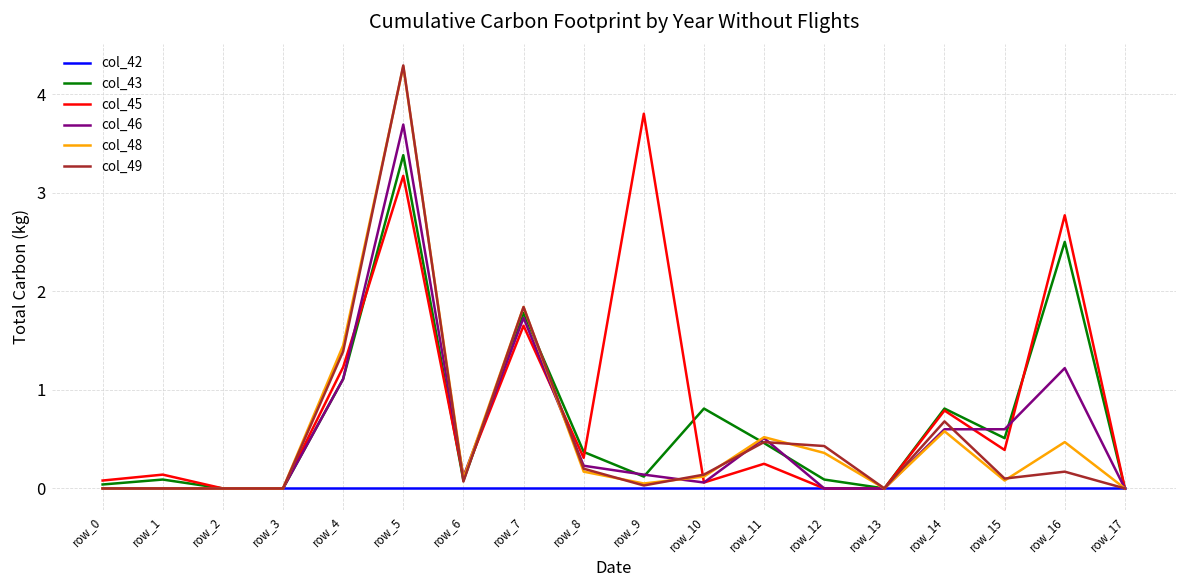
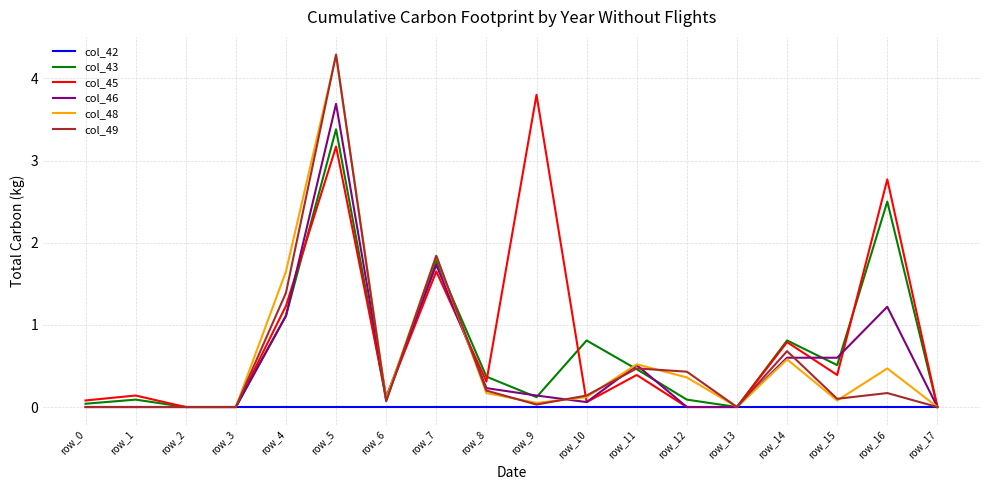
  {
    "col_42": {
      "row_4": 0.0,
      "row_5": 0.0,
      "row_6": 0.0,
      "row_7": 0.0,
      "row_8": 0.0,
      "row_10": 0.0,
      "row_11": 0.0,
      "row_14": 0.0,
      "row_15": 0.0,
      "row_16": 0.0
    },
    "col_43": {
      "row_0": 0.0,
      "row_1": 0.1,
      "row_5": 3.4,
      "row_7": 1.8,
      "row_8": 0.4,
      "row_10": 0.8,
      "row_12": 0.1,
      "row_15": 0.5,
      "row_16": 2.5
    },
    "col_45": {
      "row_0": 0.1,
      "row_1": 0.1,
      "row_4": 1.2,
      "row_5": 3.2,
      "row_7": 1.7,
      "row_8": 0.3,
      "row_9": 3.8,
-     "row_11": 0.3,
+     "row_11": 0.4,
      "row_15": 0.4,
      "row_16": 2.8
    },
    "col_46": {
      "row_5": 3.7,
      "row_7": 1.7,
      "row_15": 0.6,
      "row_16": 1.2
    },
    "col_48": {
-     "row_4": 1.5,
+     "row_4": 1.7,
      "row_12": 0.4,
      "row_16": 0.5
    },
    "col_49": {
      "row_4": 1.4,
      "row_12": 0.4,
      "row_14": 0.7,
      "row_16": 0.2
    }
  }
